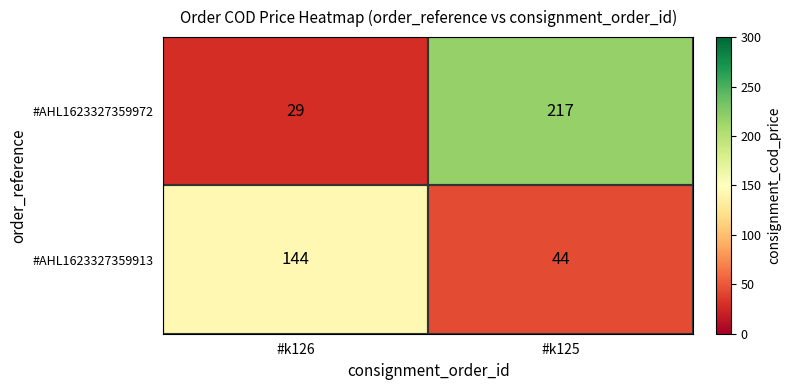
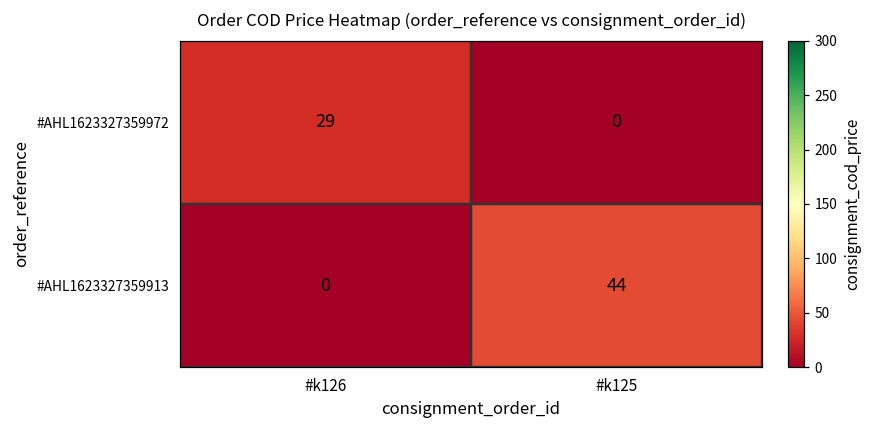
  {
    "#AHL1623327359972": {
      "#k126": 29,
-     "#k125": 217
+     "#k125": 0
    },
    "#AHL1623327359913": {
-     "#k126": 144,
+     "#k126": 0,
      "#k125": 44
    }
  }
